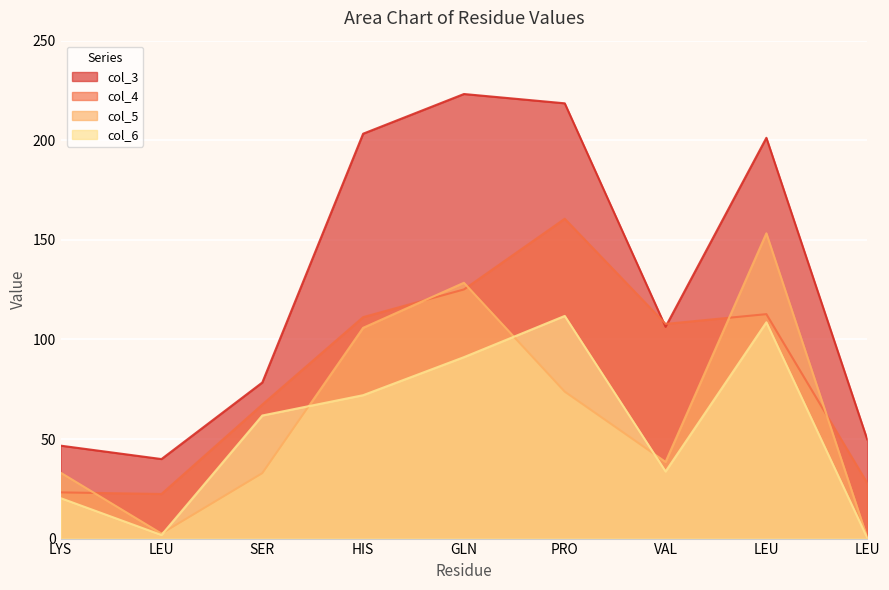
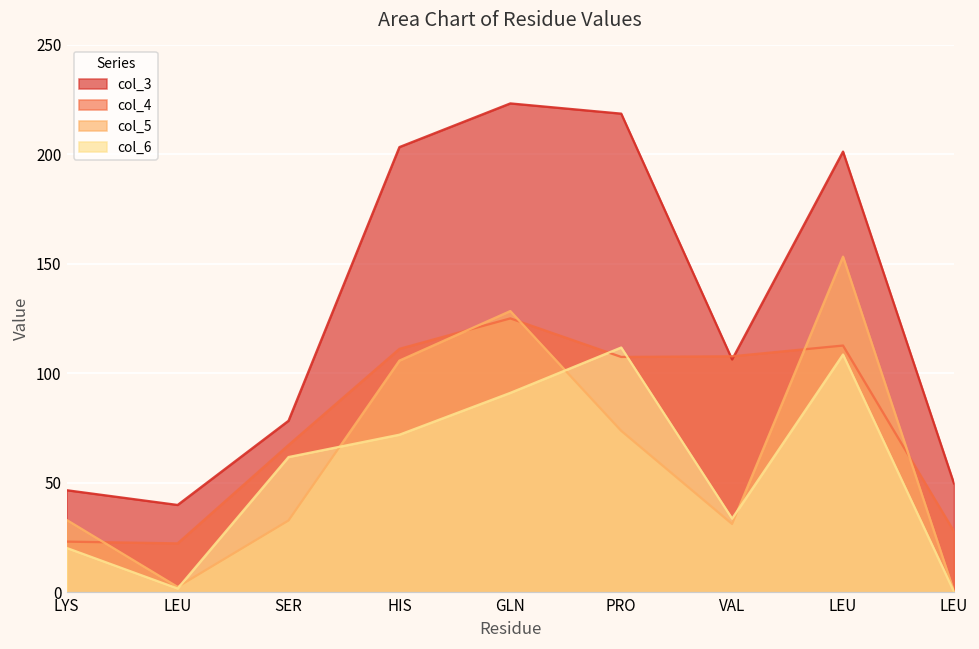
  {
    "col_3": {
      "LYS": 47,
      "SER": 78,
      "HIS": 203,
      "GLN": 223,
      "PRO": 219,
      "VAL": 106
    },
    "col_4": {
      "LYS": 23,
      "SER": 67,
      "HIS": 111,
      "GLN": 125,
-     "PRO": 161,
+     "PRO": 108,
      "VAL": 108
    },
    "col_5": {
      "LYS": 33,
      "SER": 33,
      "HIS": 106,
      "GLN": 128,
      "PRO": 74,
-     "VAL": 38
+     "VAL": 31
    },
    "col_6": {
      "LYS": 20,
      "SER": 62,
      "HIS": 72,
      "GLN": 91,
      "PRO": 112,
      "VAL": 34
    }
  }
